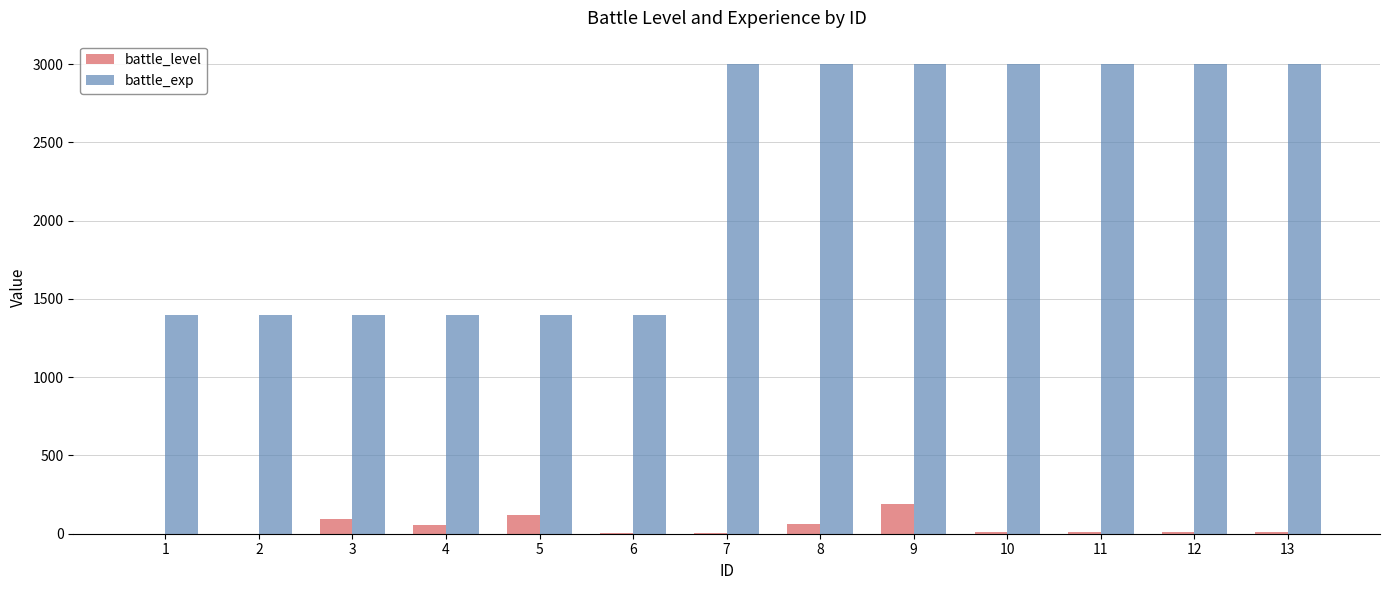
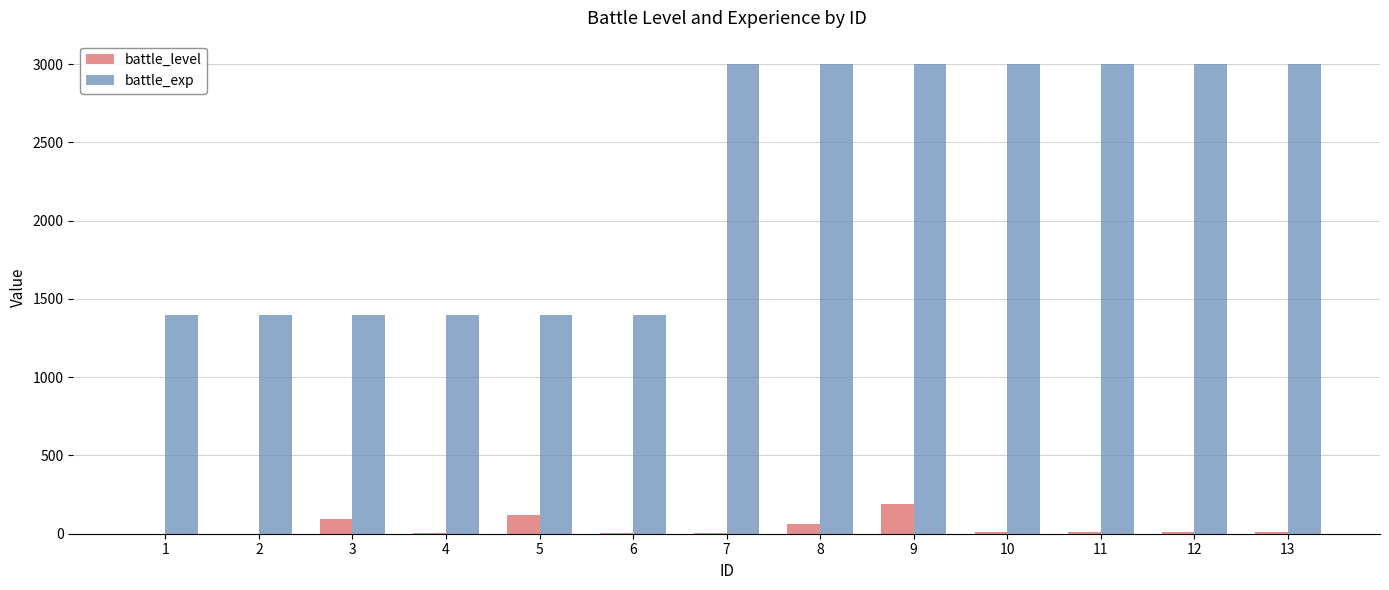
  {
    "battle_level": {
      "1": 0,
      "3": 100,
-     "4": 60,
+     "4": 0,
      "5": 120,
      "8": 60,
      "9": 190
    },
    "battle_exp": {
      "1": 1400,
      "2": 1400,
      "3": 1400,
      "4": 1400,
      "5": 1400,
      "6": 1400,
      "7": 3000,
      "8": 3000,
      "9": 3000,
      "10": 3000,
      "11": 3000,
      "12": 3000,
      "13": 3000
    }
  }
